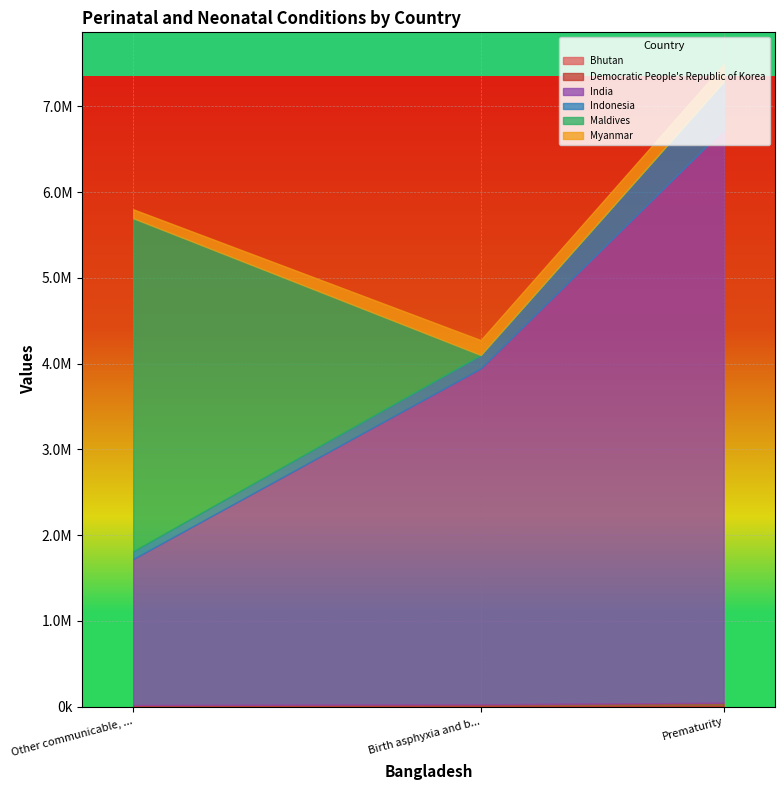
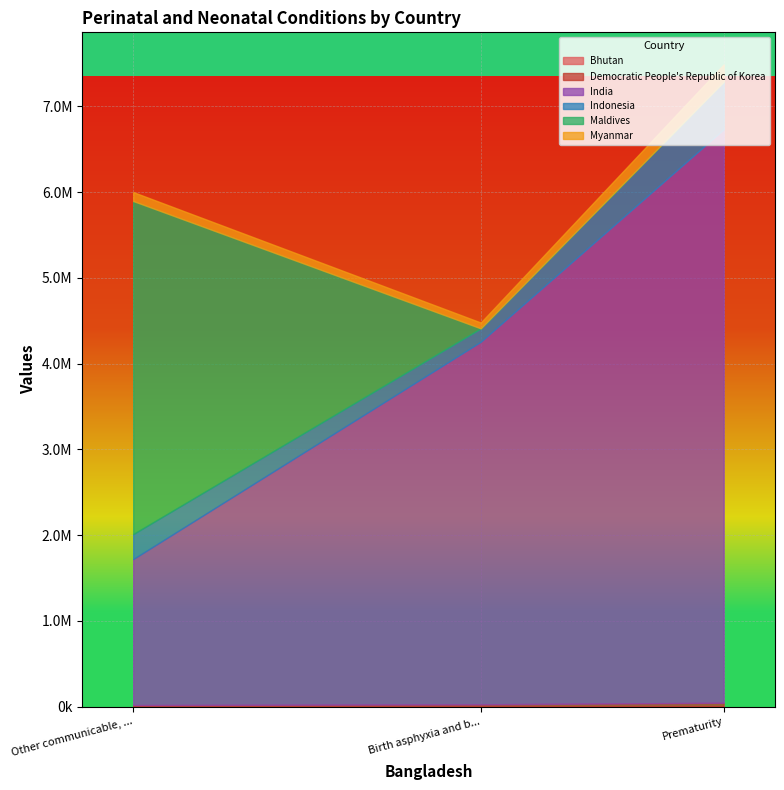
  {
    "Democratic People's Republic of Korea": {
      "Prematurity": 0
    },
    "India": {
      "Other communicable, ...": 1700000,
-     "Birth asphyxia and b...": 3900000
+     "Birth asphyxia and b...": 4200000
    },
    "Indonesia": {
-     "Other communicable, ...": 100000
+     "Other communicable, ...": 300000
    },
    "Maldives": {
      "Other communicable, ...": 3900000
    },
    "Myanmar": {
      "Other communicable, ...": 100000,
-     "Birth asphyxia and b...": 200000
+     "Birth asphyxia and b...": 100000
    }
  }
